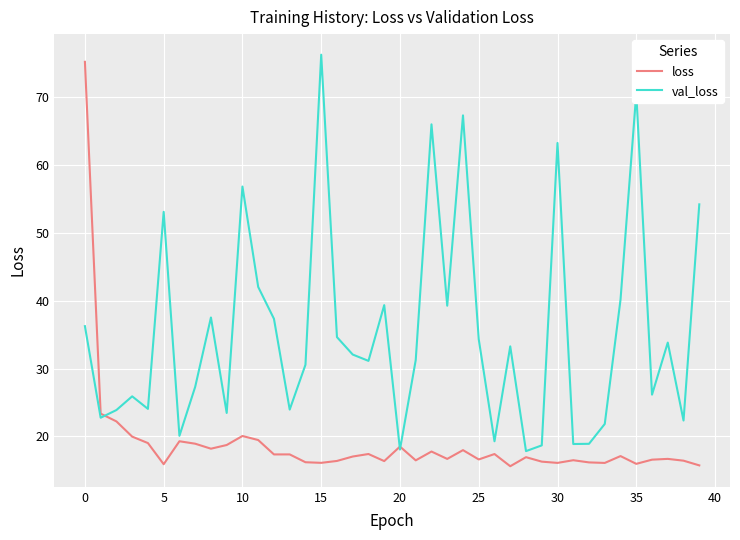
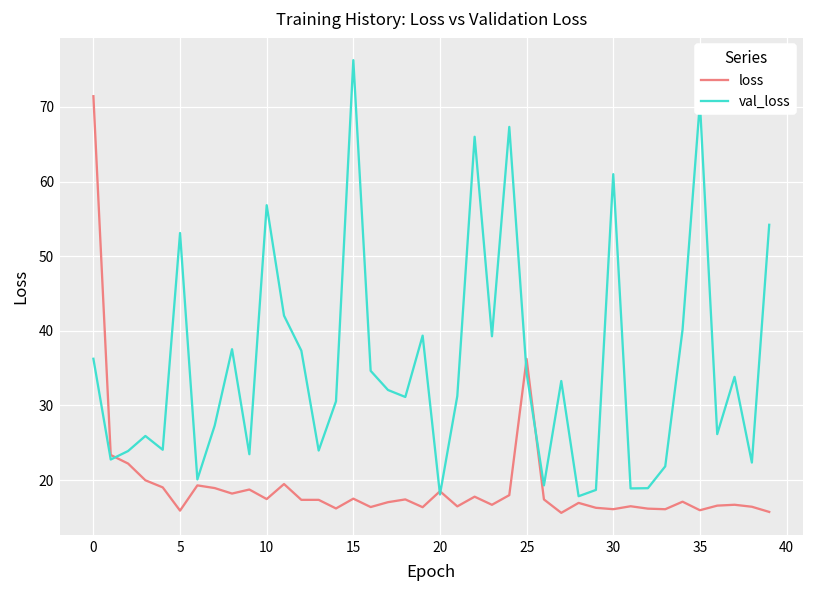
  {
    "loss": {
-     "0": 75,
+     "0": 71,
      "5": 16,
-     "10": 20,
-     "15": 16,
+     "10": 17,
+     "15": 18,
      "20": 18,
-     "25": 17,
+     "25": 36,
      "30": 16,
      "35": 16
    },
    "val_loss": {
      "0": 36,
      "5": 53,
      "10": 57,
      "15": 76,
      "20": 18,
      "25": 34,
-     "30": 63
+     "30": 61
    }
  }
